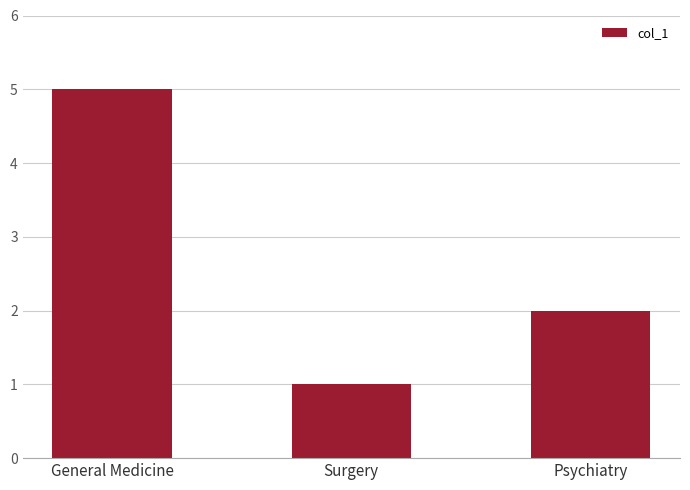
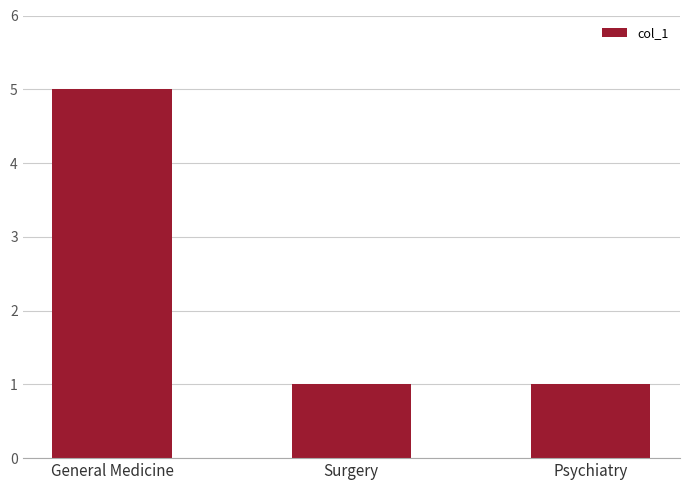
  {
    "General Medicine": 5,
    "Surgery": 1,
-   "Psychiatry": 2
+   "Psychiatry": 1
  }
